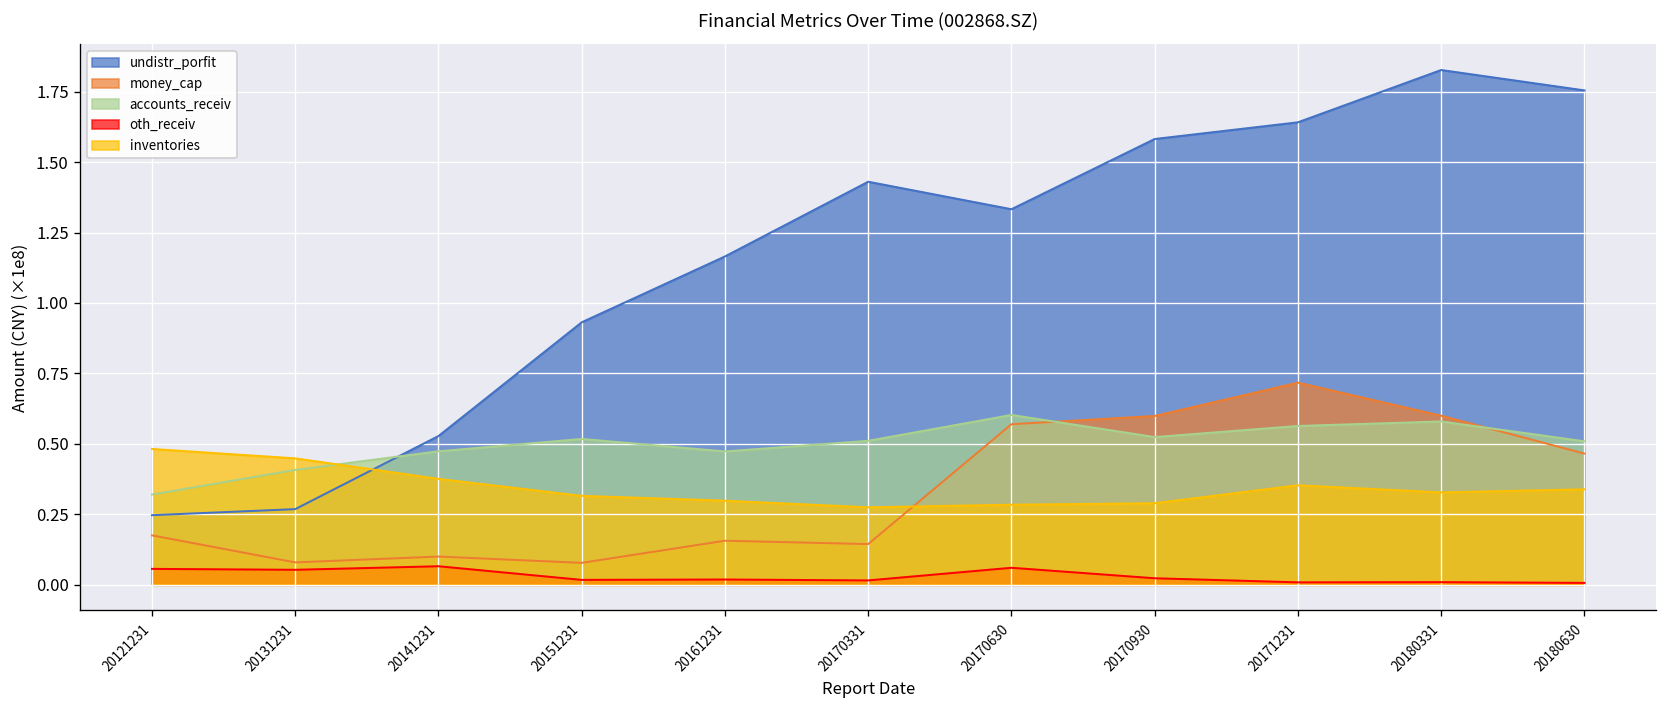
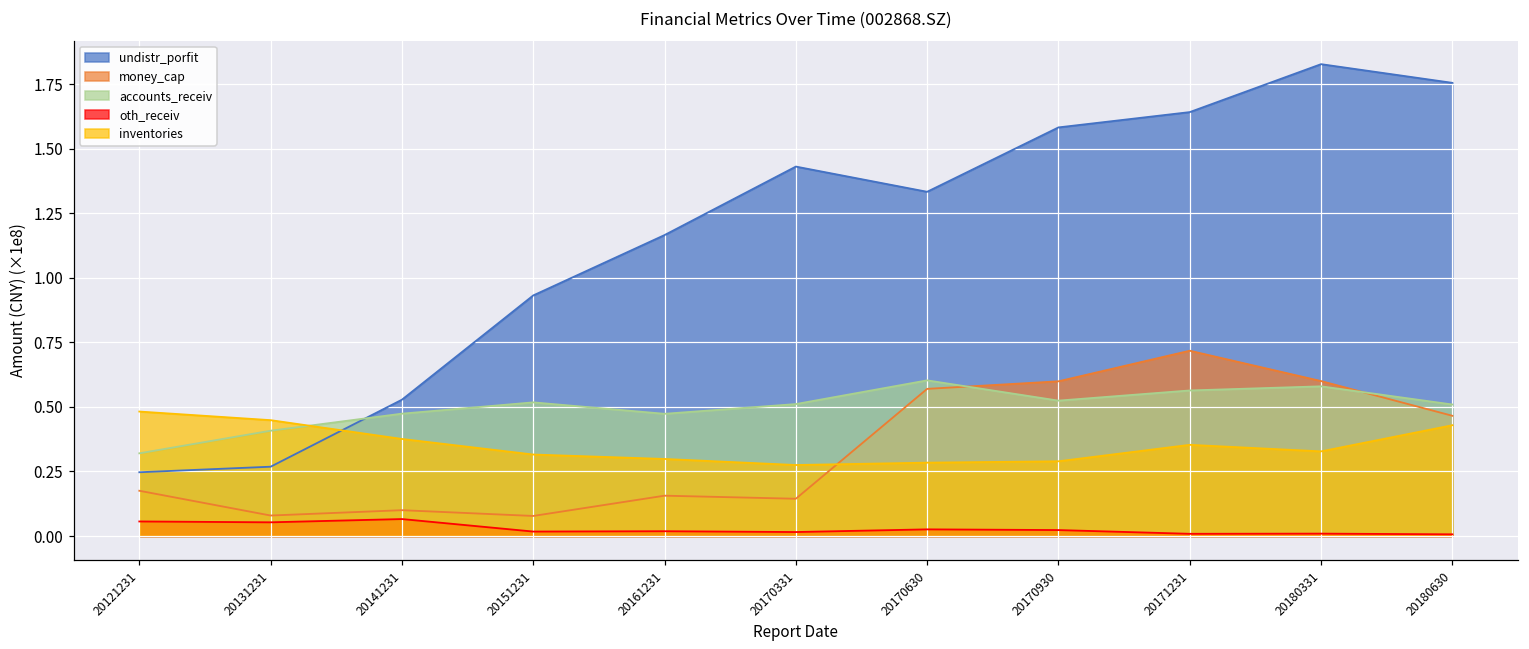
  {
    "undistr_porfit": {
      "20121231": 0.25,
      "20131231": 0.27,
      "20141231": 0.53,
      "20151231": 0.93,
      "20161231": 1.17,
      "20170331": 1.43,
      "20170630": 1.33,
      "20170930": 1.58,
      "20171231": 1.64,
      "20180331": 1.83,
      "20180630": 1.75
    },
    "money_cap": {
      "20121231": 0.18,
      "20131231": 0.08,
      "20141231": 0.10,
      "20151231": 0.08,
      "20161231": 0.16,
      "20170331": 0.14,
      "20170630": 0.57,
      "20170930": 0.60,
      "20171231": 0.72,
      "20180331": 0.60,
      "20180630": 0.47
    },
    "accounts_receiv": {
      "20121231": 0.32,
      "20131231": 0.41,
      "20141231": 0.47,
      "20151231": 0.52,
      "20161231": 0.47,
      "20170331": 0.51,
      "20170630": 0.60,
      "20170930": 0.52,
      "20171231": 0.56,
      "20180331": 0.58,
      "20180630": 0.51
    },
    "oth_receiv": {
      "20121231": 0.06,
      "20131231": 0.05,
      "20141231": 0.07,
      "20151231": 0.02,
      "20161231": 0.02,
      "20170331": 0.02,
-     "20170630": 0.06,
+     "20170630": 0.03,
      "20170930": 0.02,
      "20171231": 0.01,
      "20180331": 0.01,
      "20180630": 0.01
    },
    "inventories": {
      "20121231": 0.48,
      "20131231": 0.45,
      "20141231": 0.38,
      "20151231": 0.32,
      "20161231": 0.30,
      "20170331": 0.27,
      "20170630": 0.28,
      "20170930": 0.29,
      "20171231": 0.35,
      "20180331": 0.33,
-     "20180630": 0.34
+     "20180630": 0.43
    }
  }
